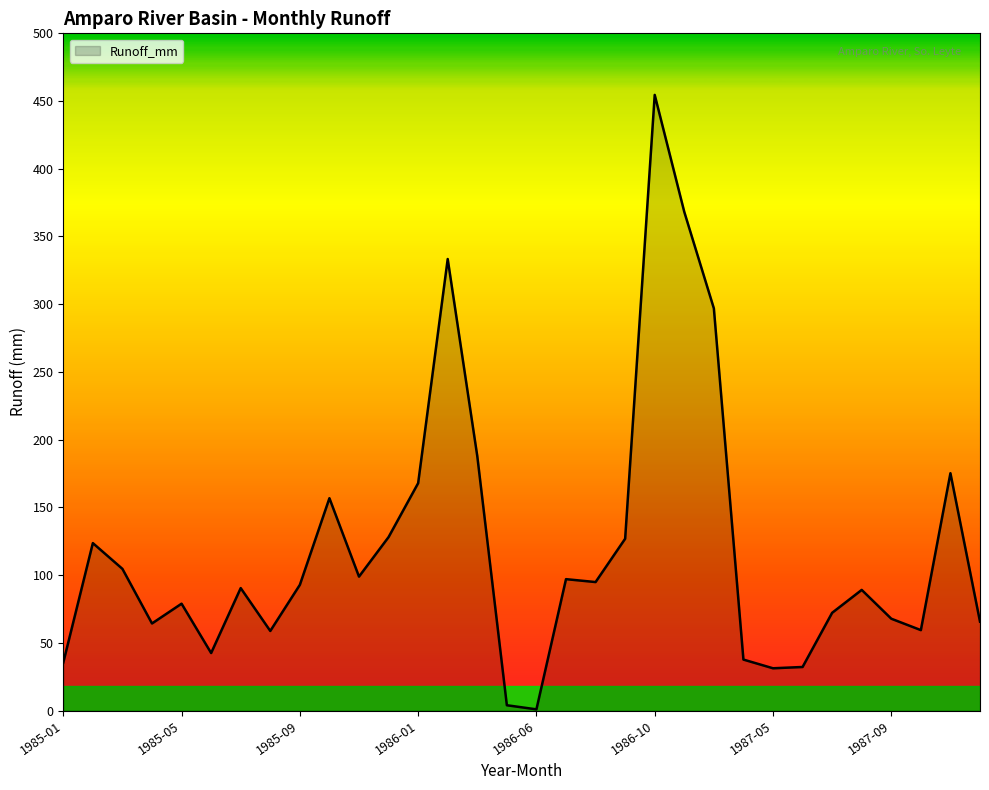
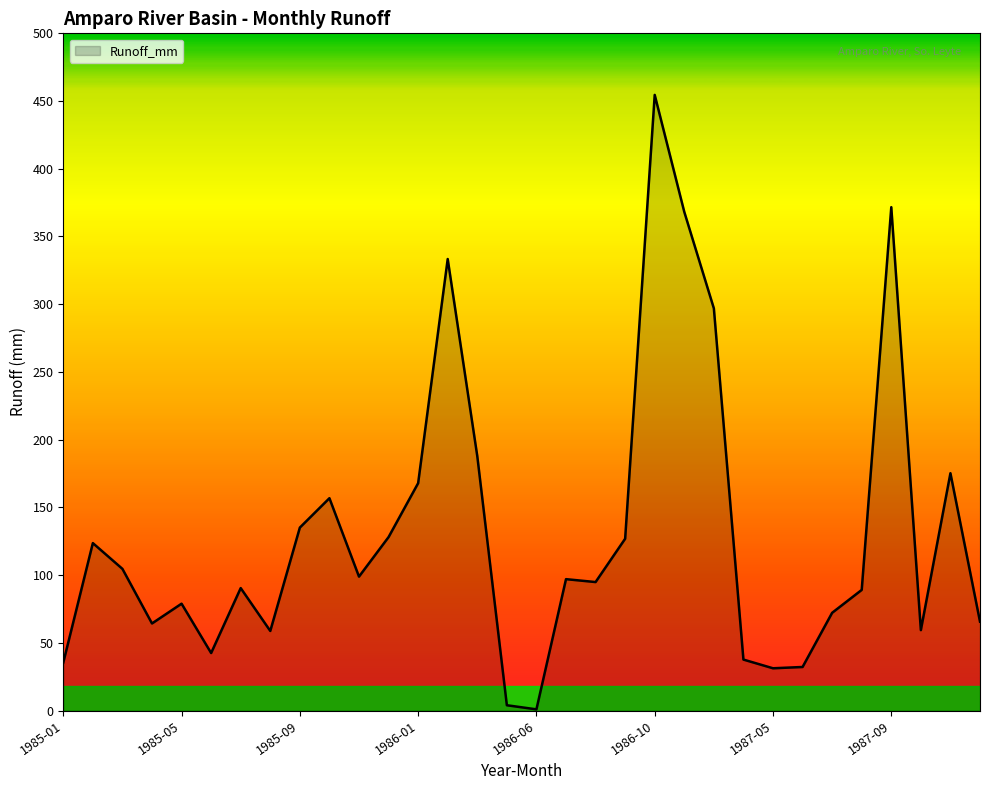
  {
    "1985-01": 35,
    "1985-05": 79,
-   "1985-09": 93,
+   "1985-09": 135,
    "1986-01": 168,
    "1986-10": 454,
    "1987-05": 31,
-   "1987-09": 68
+   "1987-09": 372
  }
